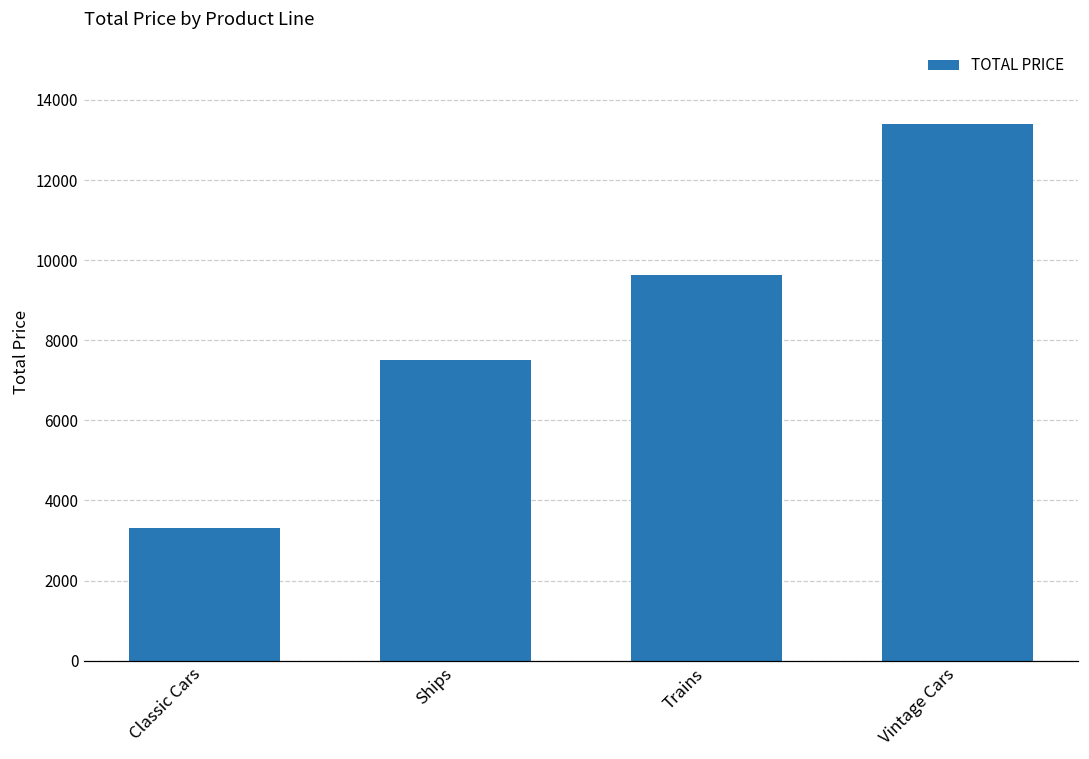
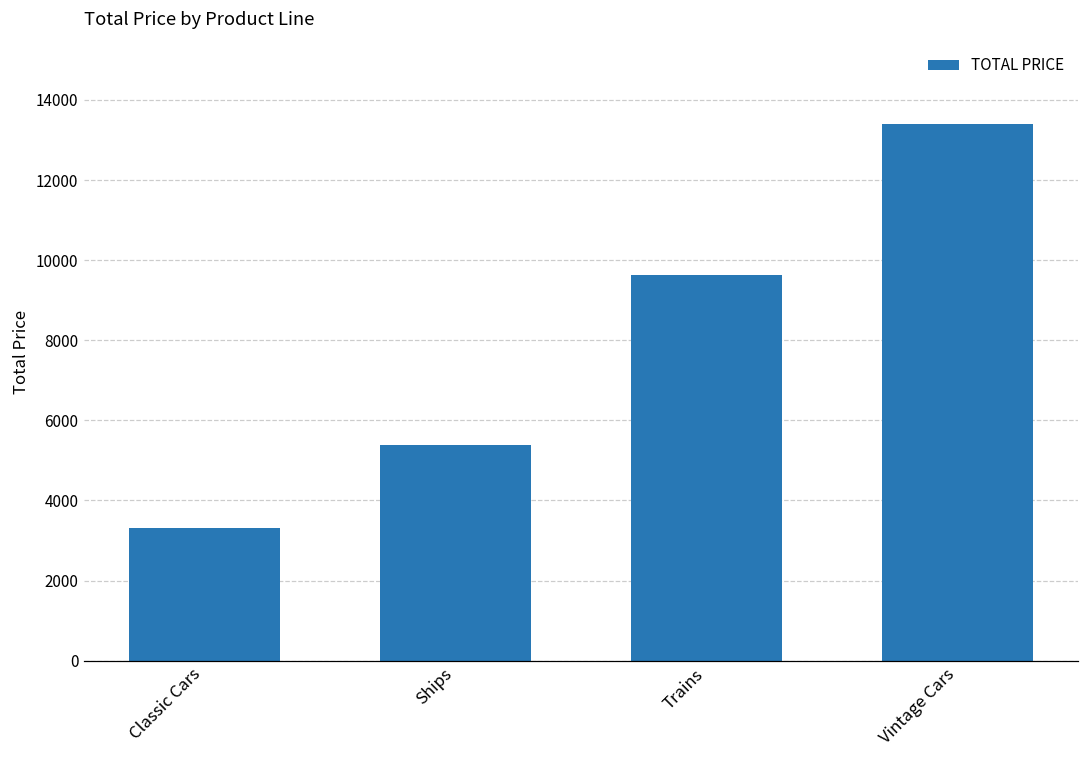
  {
    "Classic Cars": 3300,
-   "Ships": 7500,
+   "Ships": 5400,
    "Trains": 9600,
    "Vintage Cars": 13400
  }
